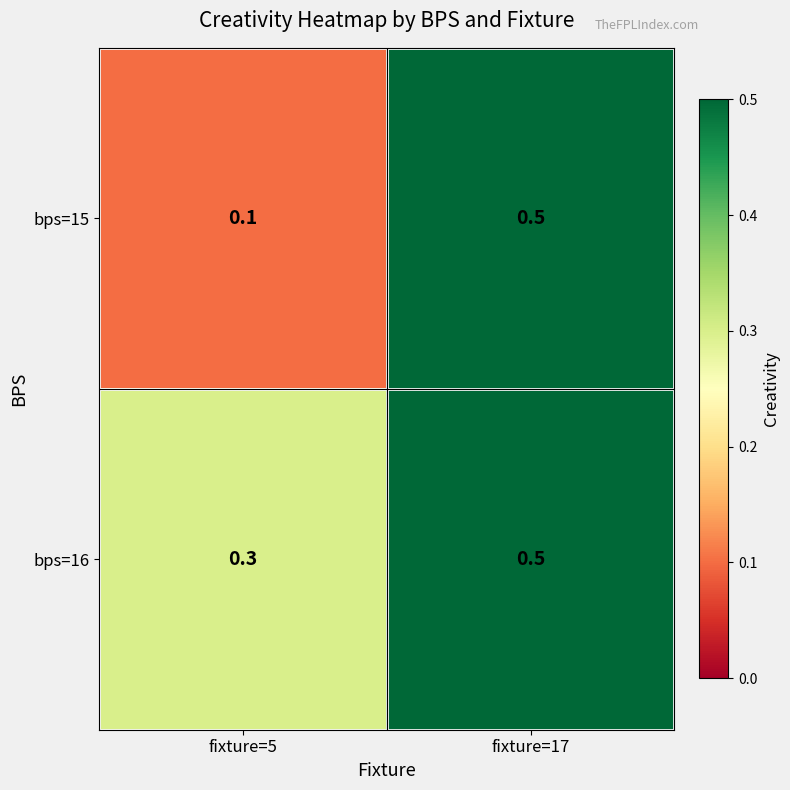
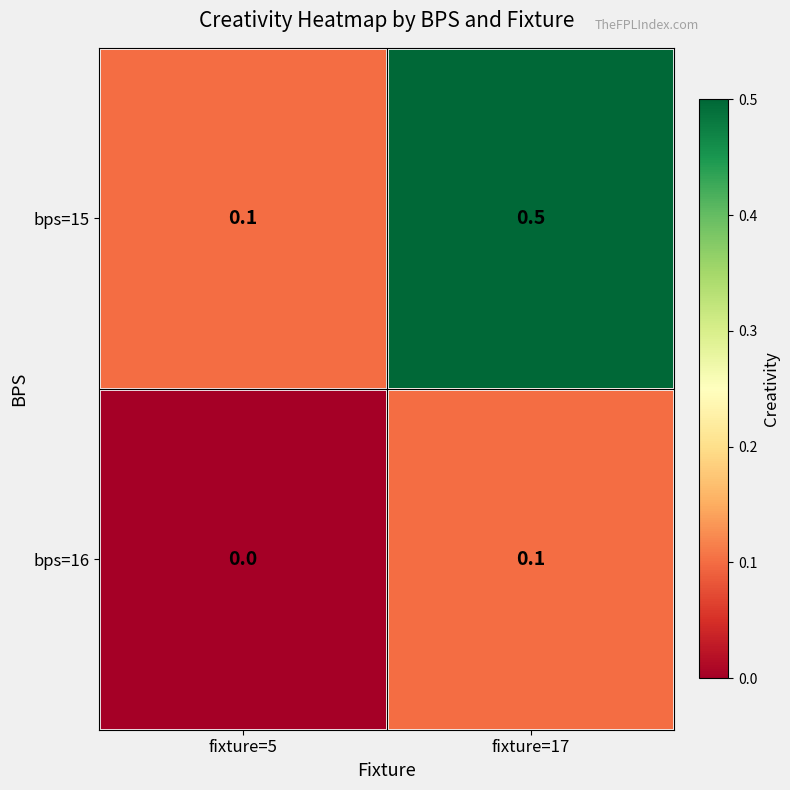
  {
    "bps=15": {
      "fixture=5": 0.1,
      "fixture=17": 0.5
    },
    "bps=16": {
-     "fixture=5": 0.3,
-     "fixture=17": 0.5
+     "fixture=5": 0.0,
+     "fixture=17": 0.1
    }
  }
